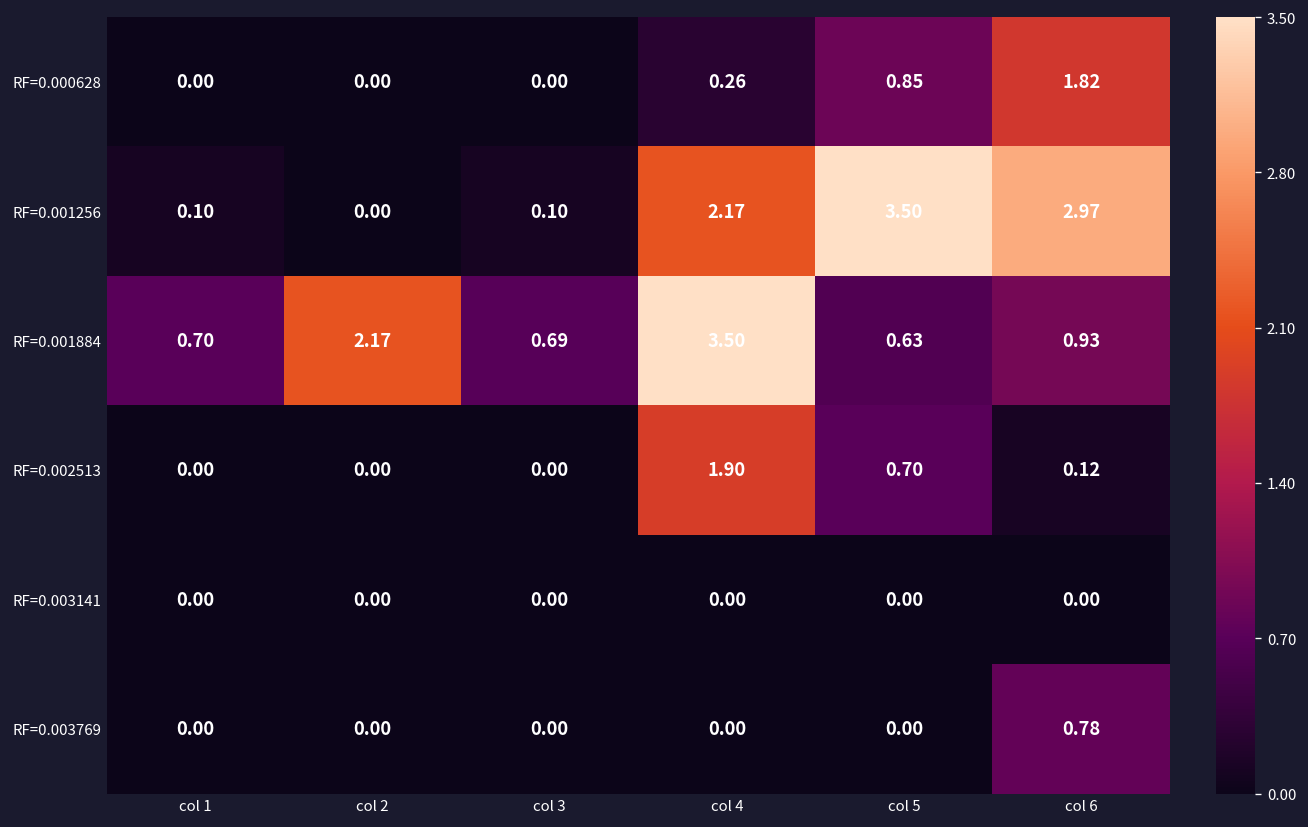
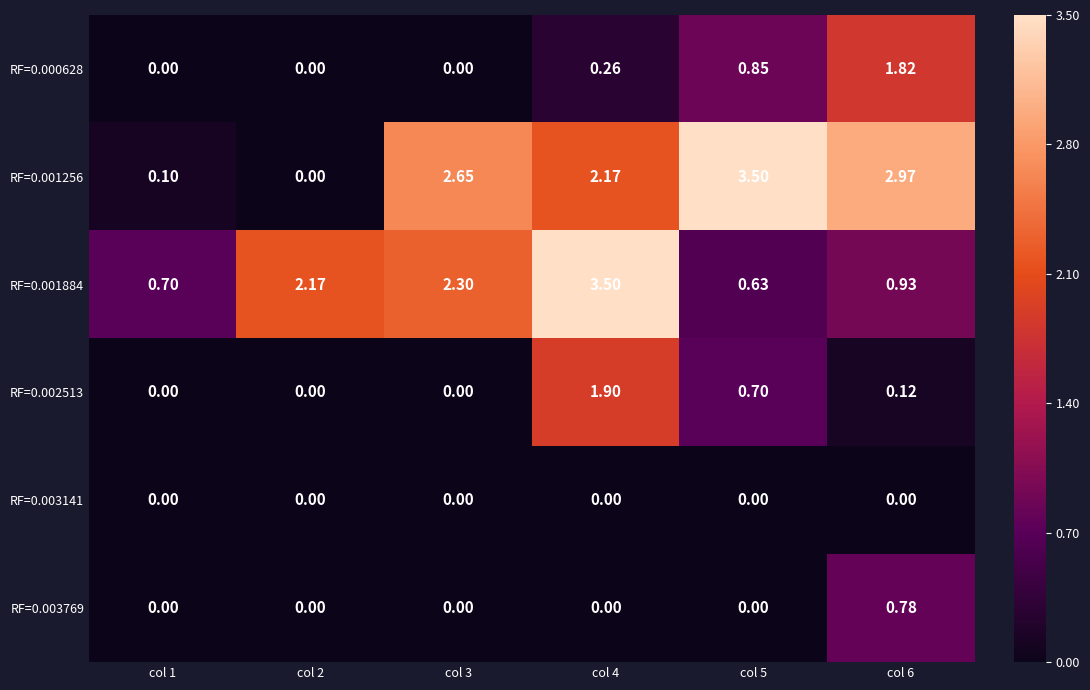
  {
    "RF=0.000628": {
      "col 1": 0.00,
      "col 2": 0.00,
      "col 3": 0.00,
      "col 4": 0.26,
      "col 5": 0.85,
      "col 6": 1.82
    },
    "RF=0.001256": {
      "col 1": 0.10,
      "col 2": 0.00,
-     "col 3": 0.10,
+     "col 3": 2.65,
      "col 4": 2.17,
      "col 5": 3.50,
      "col 6": 2.97
    },
    "RF=0.001884": {
      "col 1": 0.70,
      "col 2": 2.17,
-     "col 3": 0.69,
+     "col 3": 2.30,
      "col 4": 3.50,
      "col 5": 0.63,
      "col 6": 0.93
    },
    "RF=0.002513": {
      "col 1": 0.00,
      "col 2": 0.00,
      "col 3": 0.00,
      "col 4": 1.90,
      "col 5": 0.70,
      "col 6": 0.12
    },
    "RF=0.003141": {
      "col 1": 0.00,
      "col 2": 0.00,
      "col 3": 0.00,
      "col 4": 0.00,
      "col 5": 0.00,
      "col 6": 0.00
    },
    "RF=0.003769": {
      "col 1": 0.00,
      "col 2": 0.00,
      "col 3": 0.00,
      "col 4": 0.00,
      "col 5": 0.00,
      "col 6": 0.78
    }
  }
